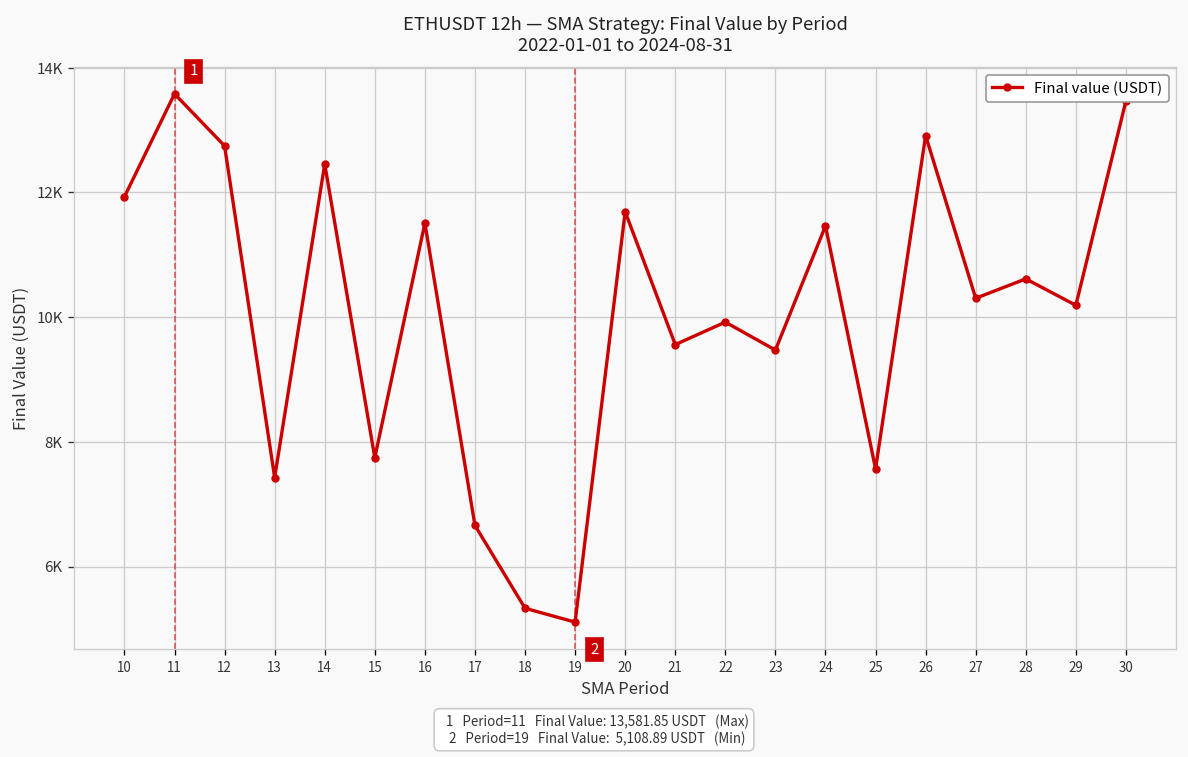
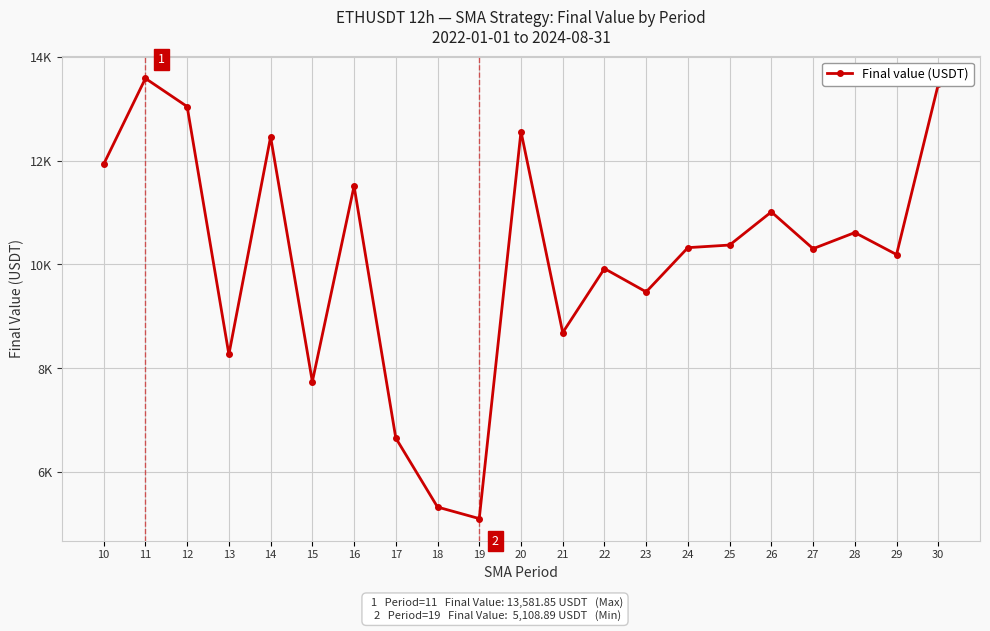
  {
    "10": 11900,
-   "12": 12700,
-   "13": 7400,
+   "12": 13000,
+   "13": 8300,
    "14": 12500,
    "15": 7700,
    "16": 11500,
    "17": 6700,
    "18": 5300,
-   "20": 11700,
-   "21": 9600,
+   "20": 12600,
+   "21": 8700,
    "22": 9900,
    "23": 9500,
-   "24": 11500,
-   "25": 7600,
-   "26": 12900,
+   "24": 10300,
+   "25": 10400,
+   "26": 11000,
    "27": 10300,
    "28": 10600,
    "29": 10200
  }
